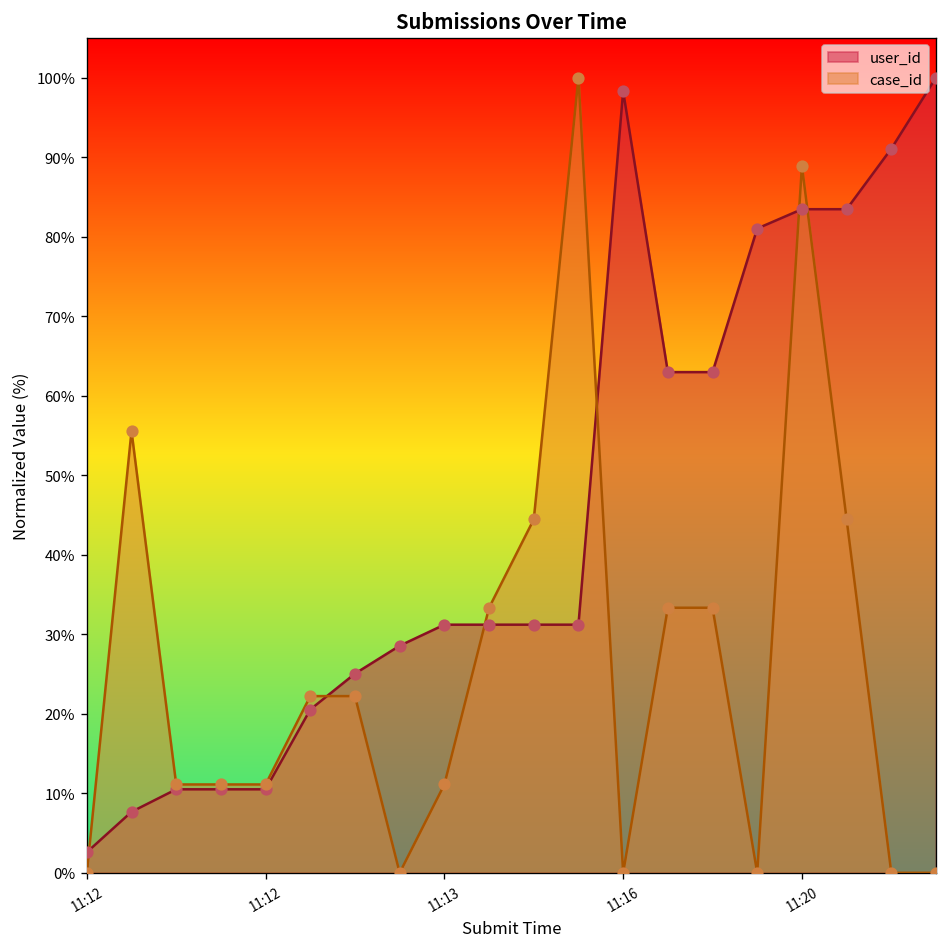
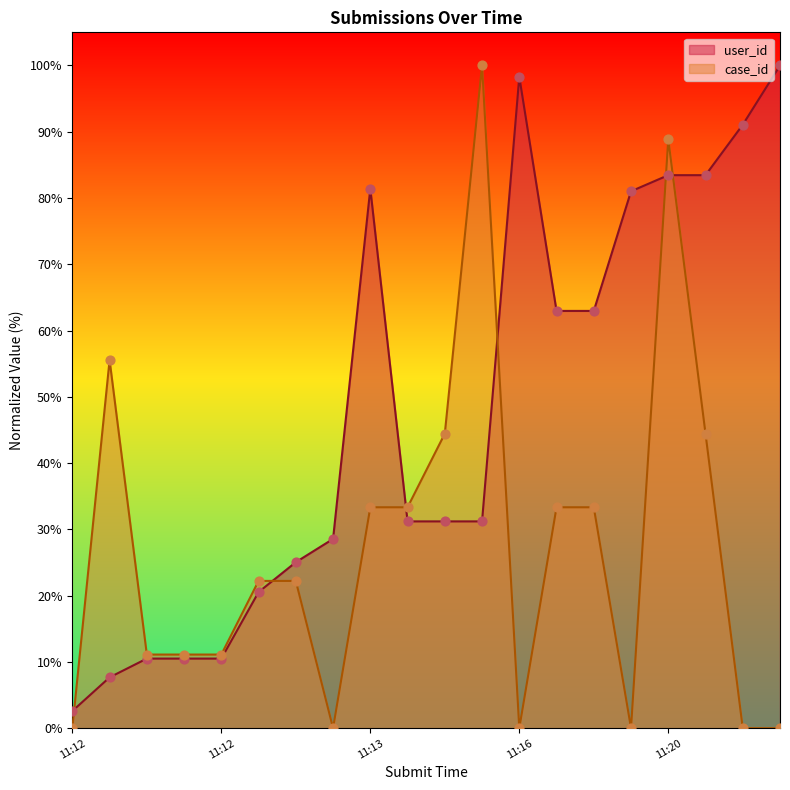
  {
    "user_id": {
-     "11:13": "31%",
+     "11:13": "81%",
      "11:16": "98%",
      "11:20": "83%"
    },
    "case_id": {
-     "11:13": "11%",
+     "11:13": "33%",
      "11:16": "0%",
      "11:20": "89%"
    }
  }
